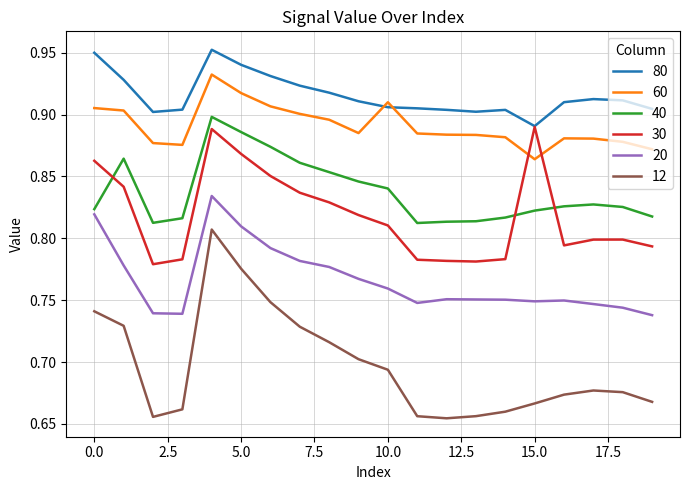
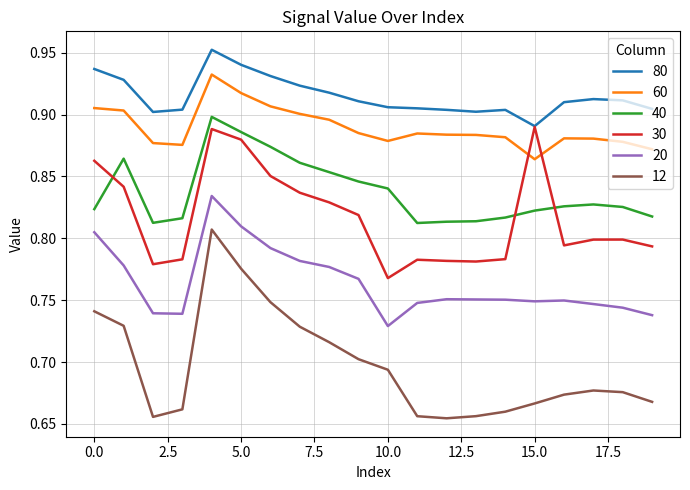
  {
    "80": {
-     "0.0": 0.950,
+     "0.0": 0.937,
      "5.0": 0.940,
      "10.0": 0.906
    },
    "60": {
      "0.0": 0.905,
      "5.0": 0.917,
-     "10.0": 0.910,
+     "10.0": 0.879,
      "15.0": 0.864
    },
    "40": {
      "0.0": 0.824,
      "5.0": 0.886,
      "10.0": 0.840,
      "15.0": 0.822
    },
    "30": {
      "0.0": 0.863,
-     "5.0": 0.868,
-     "10.0": 0.810
+     "5.0": 0.880,
+     "10.0": 0.768
    },
    "20": {
-     "0.0": 0.819,
+     "0.0": 0.805,
      "5.0": 0.810,
-     "10.0": 0.759,
+     "10.0": 0.729,
      "15.0": 0.749
    },
    "12": {
      "0.0": 0.741,
      "5.0": 0.775,
      "10.0": 0.694,
      "15.0": 0.667
    }
  }
